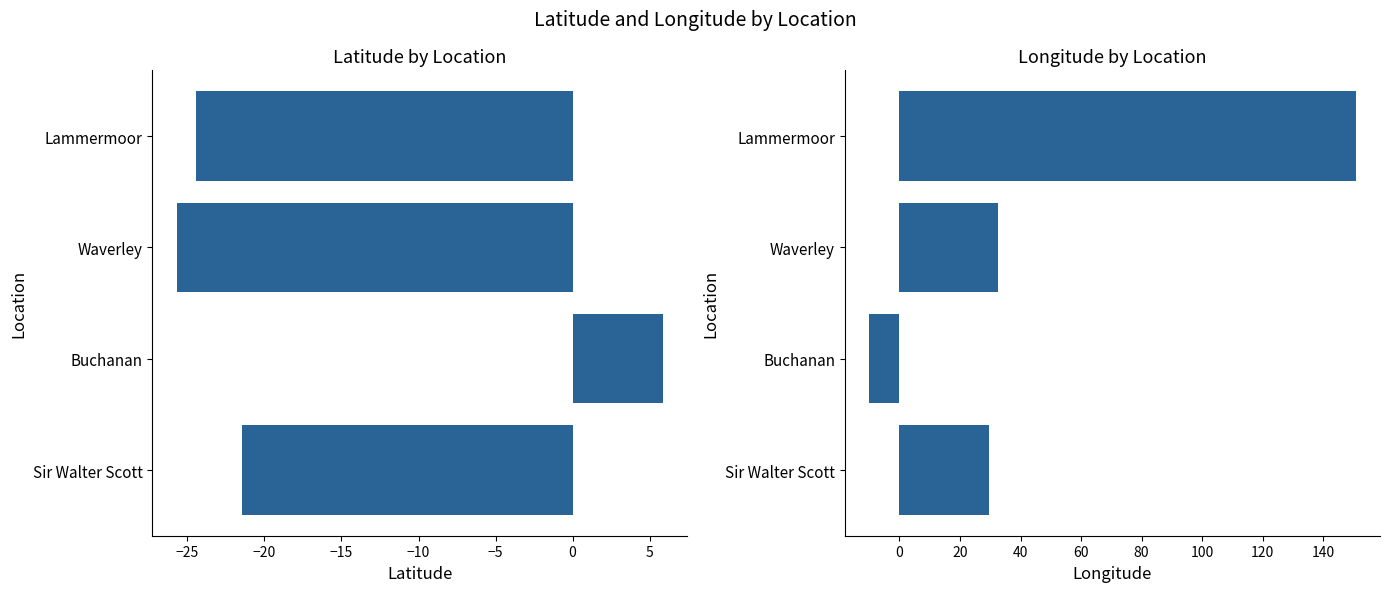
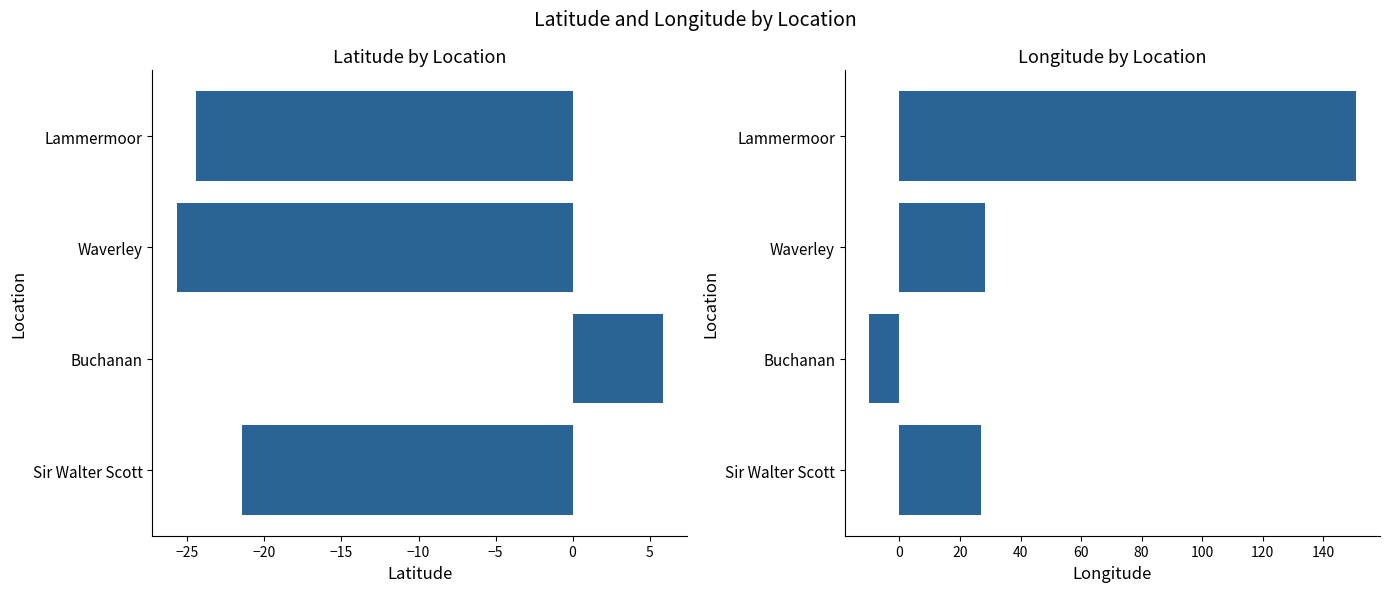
  {
    "Latitude by Location": {
      "Lammermoor": -24.5,
      "Waverley": -25.7,
      "Buchanan": 5.9,
      "Sir Walter Scott": -21.4
    },
    "Longitude by Location": {
      "Lammermoor": 151,
-     "Waverley": 33,
+     "Waverley": 28,
      "Buchanan": -10,
-     "Sir Walter Scott": 30
+     "Sir Walter Scott": 27
    }
  }
